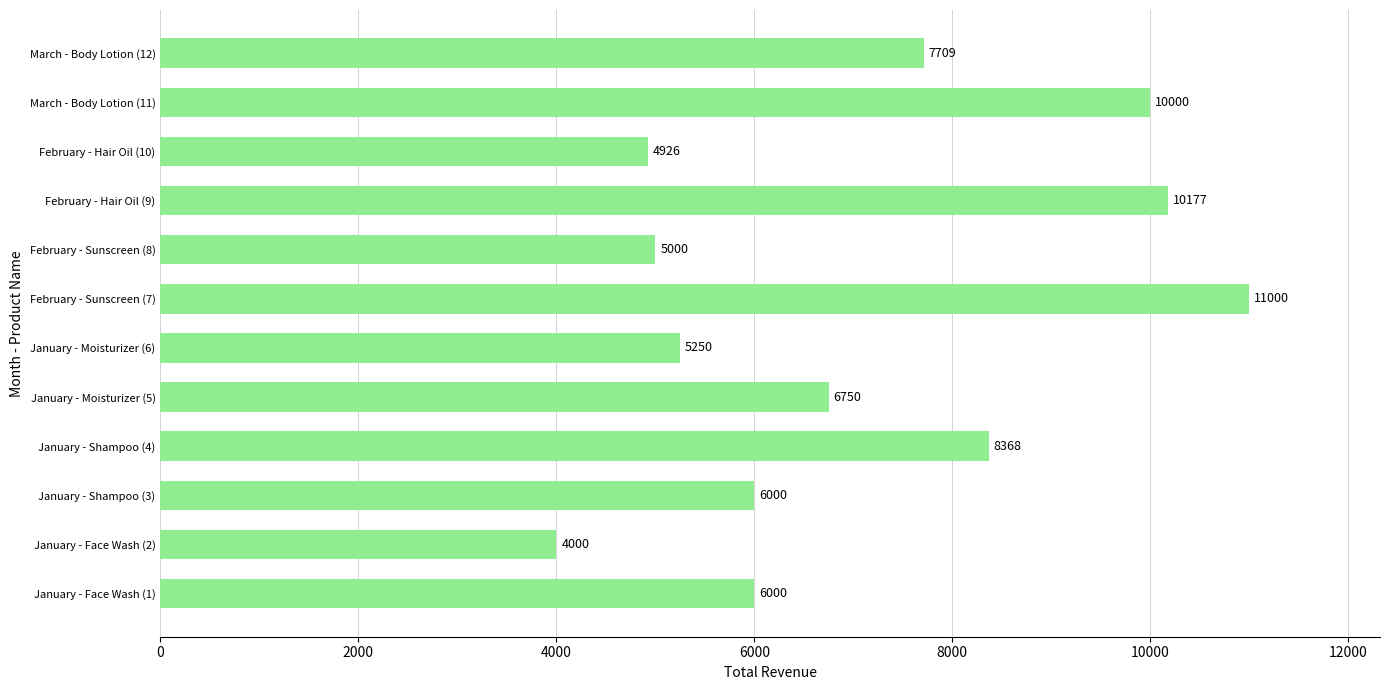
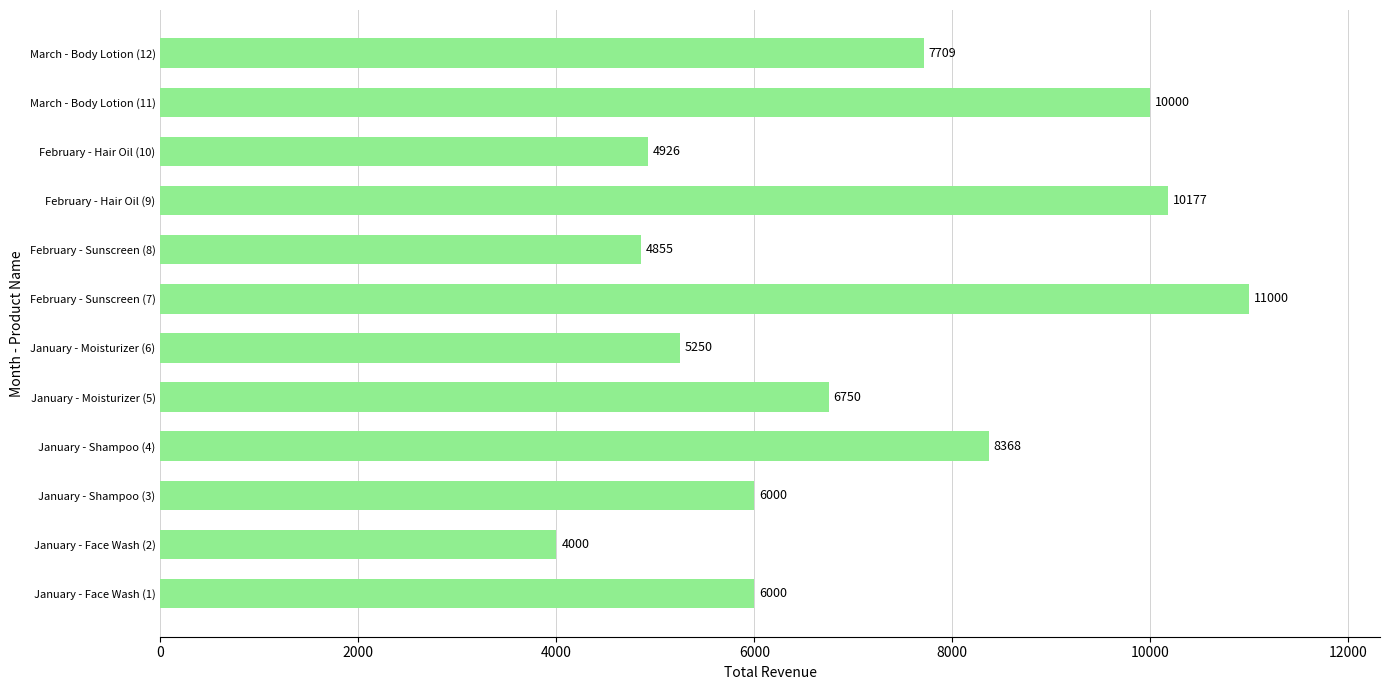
  {
    "March - Body Lotion (12)": 7709,
    "March - Body Lotion (11)": 10000,
    "February - Hair Oil (10)": 4926,
    "February - Hair Oil (9)": 10177,
-   "February - Sunscreen (8)": 5000,
+   "February - Sunscreen (8)": 4855,
    "February - Sunscreen (7)": 11000,
    "January - Moisturizer (6)": 5250,
    "January - Moisturizer (5)": 6750,
    "January - Shampoo (4)": 8368,
    "January - Shampoo (3)": 6000,
    "January - Face Wash (2)": 4000,
    "January - Face Wash (1)": 6000
  }
